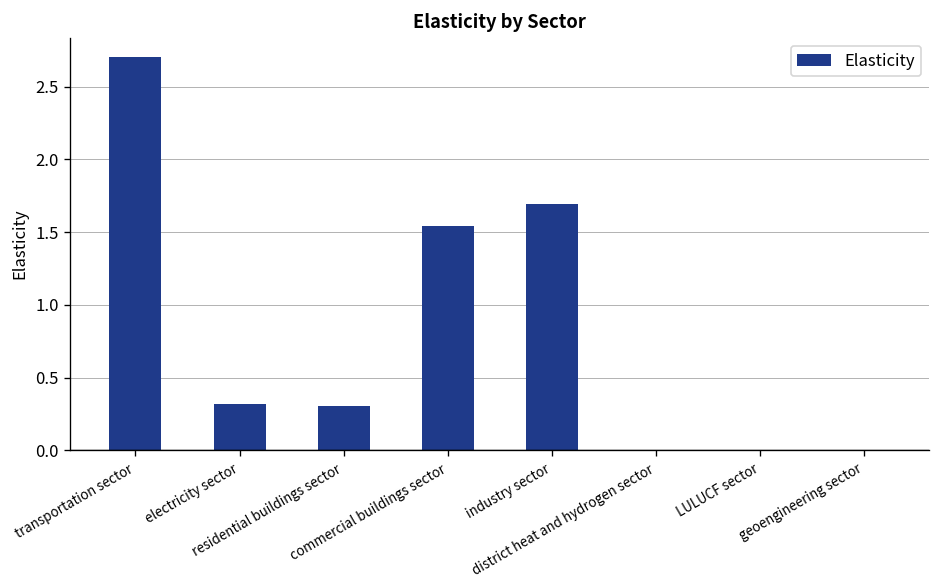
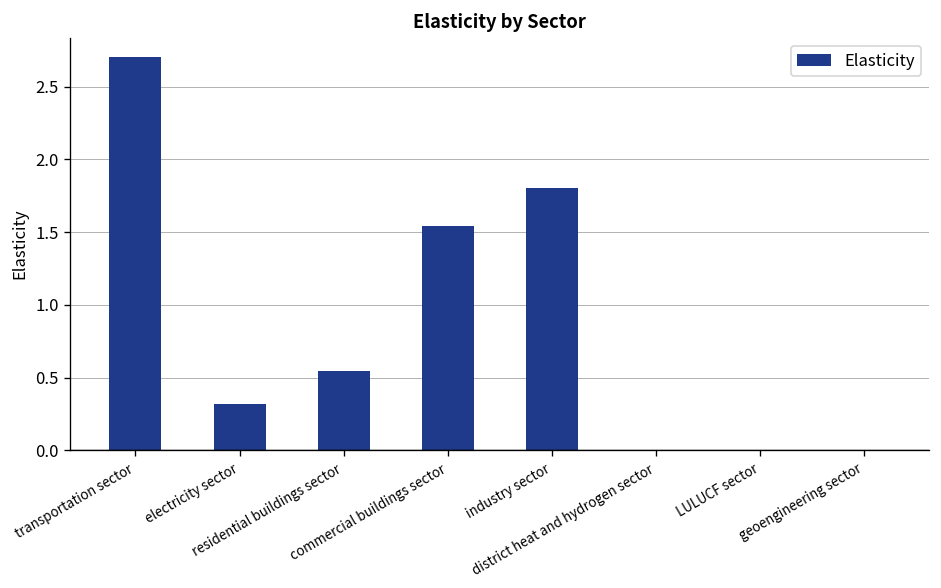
  {
    "transportation sector": 2.70,
    "electricity sector": 0.32,
-   "residential buildings sector": 0.31,
+   "residential buildings sector": 0.55,
    "commercial buildings sector": 1.54,
-   "industry sector": 1.70,
+   "industry sector": 1.81,
    "district heat and hydrogen sector": 0.00,
    "LULUCF sector": 0.00,
    "geoengineering sector": 0.00
  }
